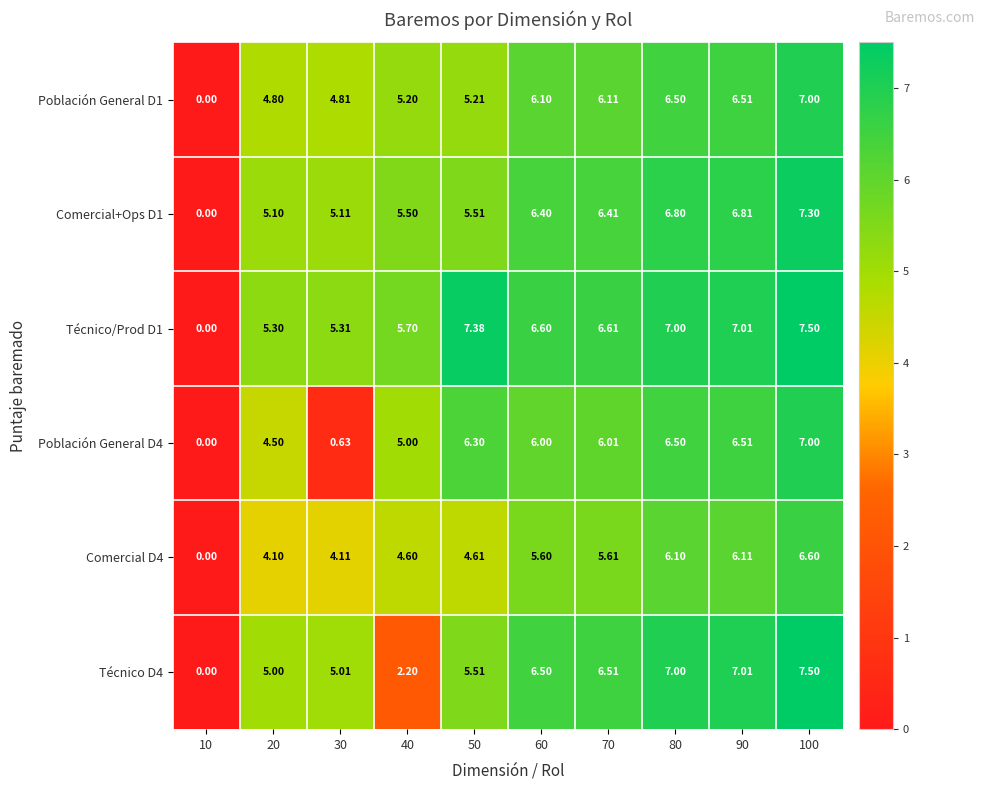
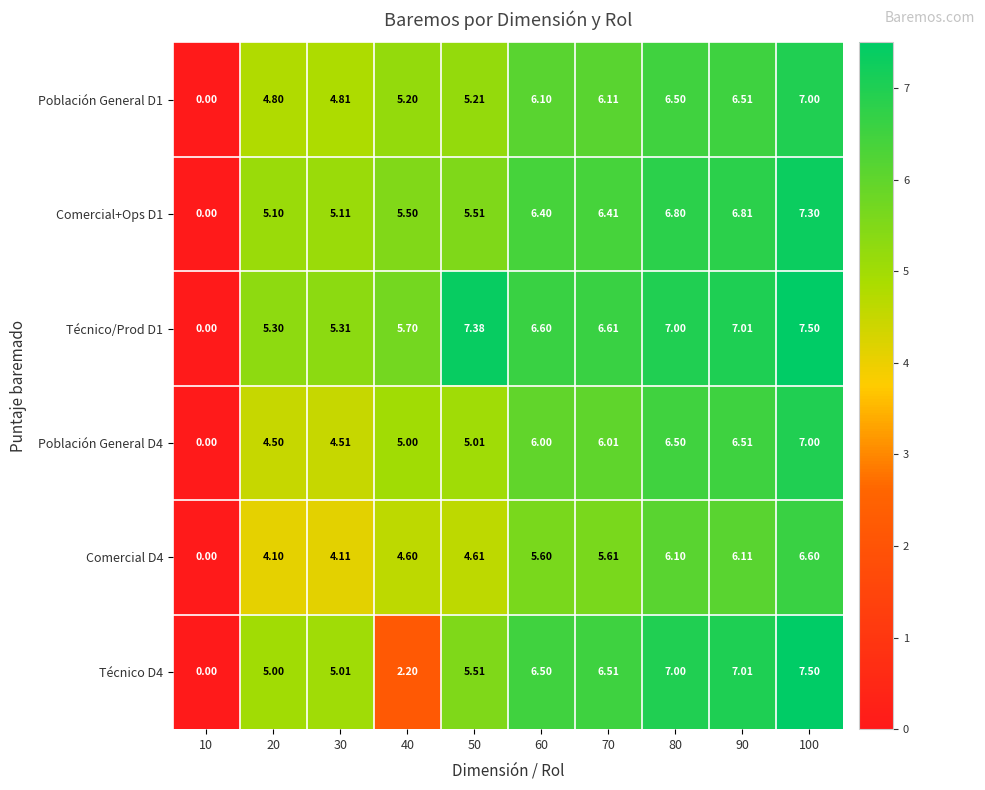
  {
    "Población General D1": {
      "10": 0.00,
      "20": 4.80,
      "30": 4.81,
      "40": 5.20,
      "50": 5.21,
      "60": 6.10,
      "70": 6.11,
      "80": 6.50,
      "90": 6.51,
      "100": 7.00
    },
    "Comercial+Ops D1": {
      "10": 0.00,
      "20": 5.10,
      "30": 5.11,
      "40": 5.50,
      "50": 5.51,
      "60": 6.40,
      "70": 6.41,
      "80": 6.80,
      "90": 6.81,
      "100": 7.30
    },
    "Técnico/Prod D1": {
      "10": 0.00,
      "20": 5.30,
      "30": 5.31,
      "40": 5.70,
      "50": 7.38,
      "60": 6.60,
      "70": 6.61,
      "80": 7.00,
      "90": 7.01,
      "100": 7.50
    },
    "Población General D4": {
      "10": 0.00,
      "20": 4.50,
-     "30": 0.63,
+     "30": 4.51,
      "40": 5.00,
-     "50": 6.30,
+     "50": 5.01,
      "60": 6.00,
      "70": 6.01,
      "80": 6.50,
      "90": 6.51,
      "100": 7.00
    },
    "Comercial D4": {
      "10": 0.00,
      "20": 4.10,
      "30": 4.11,
      "40": 4.60,
      "50": 4.61,
      "60": 5.60,
      "70": 5.61,
      "80": 6.10,
      "90": 6.11,
      "100": 6.60
    },
    "Técnico D4": {
      "10": 0.00,
      "20": 5.00,
      "30": 5.01,
      "40": 2.20,
      "50": 5.51,
      "60": 6.50,
      "70": 6.51,
      "80": 7.00,
      "90": 7.01,
      "100": 7.50
    }
  }
